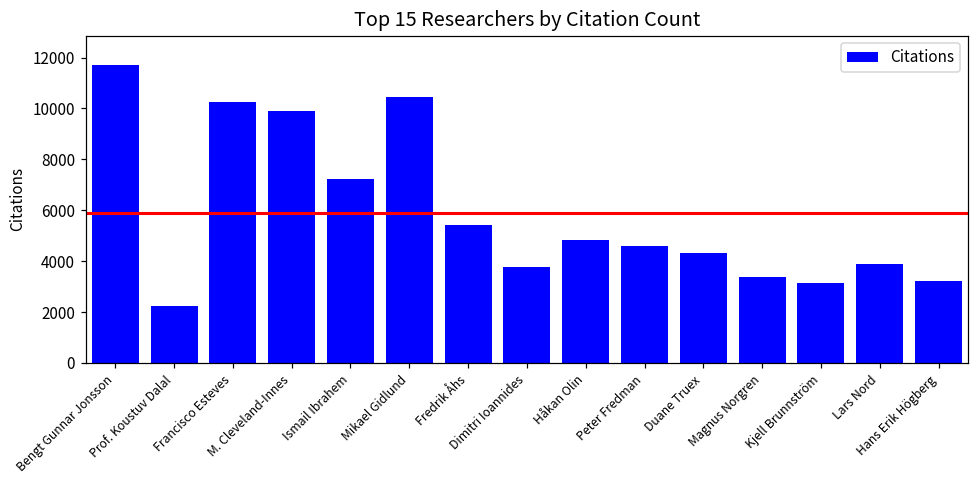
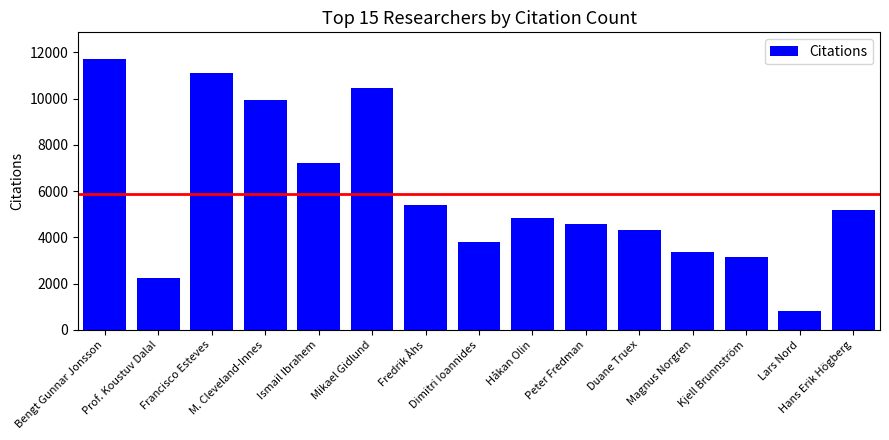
  {
    "Bengt Gunnar Jonsson": 11700,
    "Prof. Koustuv Dalal": 2200,
-   "Francisco Esteves": 10300,
+   "Francisco Esteves": 11100,
    "M. Cleveland-Innes": 9900,
    "Ismail Ibrahem": 7200,
    "Mikael Gidlund": 10500,
    "Fredrik Åhs": 5400,
    "Dimitri Ioannides": 3800,
    "Håkan Olin": 4800,
    "Peter Fredman": 4600,
    "Duane Truex": 4300,
    "Magnus Norgren": 3400,
    "Kjell Brunnström": 3100,
-   "Lars Nord": 3900,
-   "Hans Erik Högberg": 3200
+   "Lars Nord": 800,
+   "Hans Erik Högberg": 5200
  }
